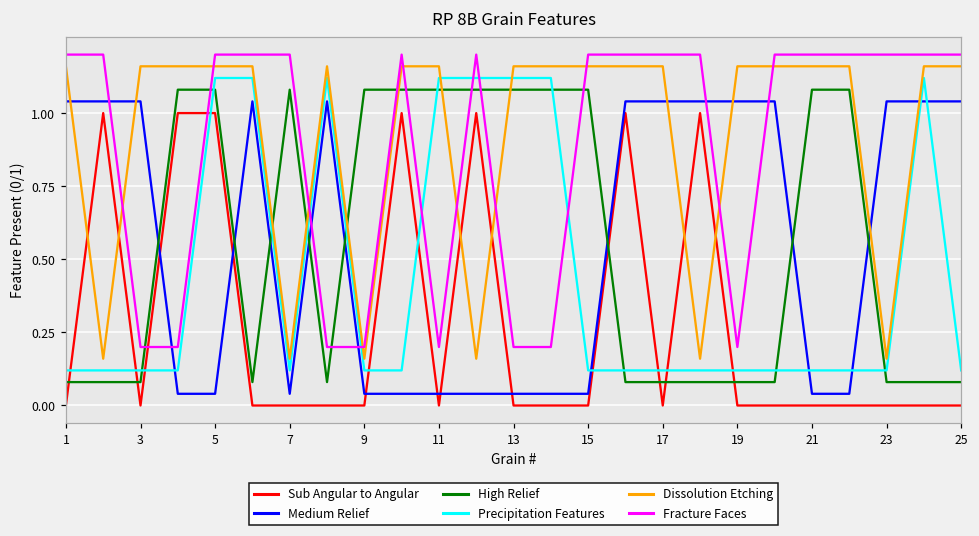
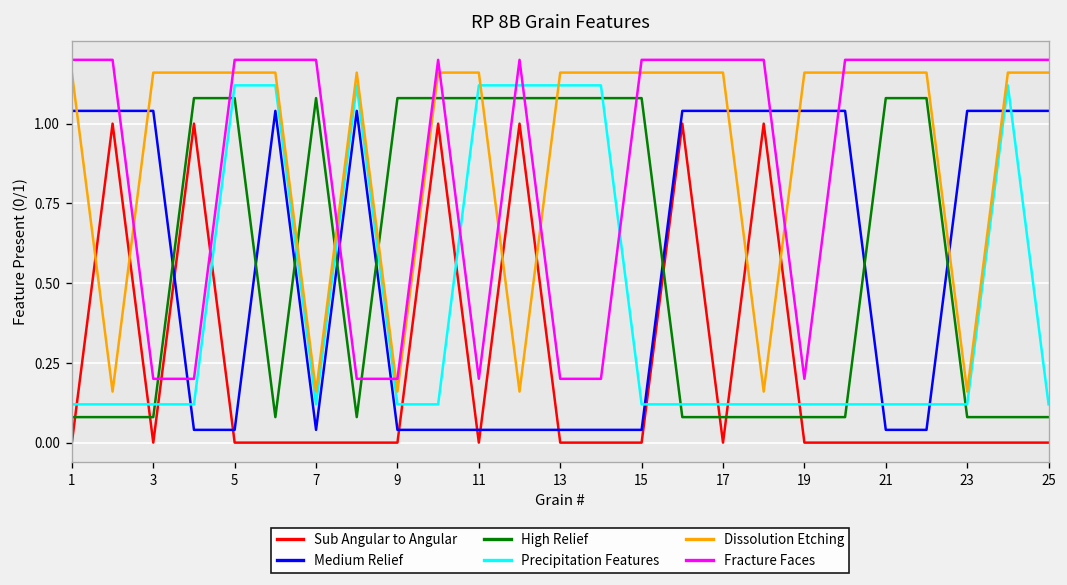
  {
    "Sub Angular to Angular": {
      "1": 0,
      "3": 0,
-     "5": 1,
+     "5": 0,
      "7": 0,
      "9": 0,
      "11": 0,
      "13": 0,
      "15": 0,
      "17": 0,
      "19": 0,
      "21": 0,
      "23": 0,
      "25": 0
    },
    "Medium Relief": {
      "1": 1.04,
      "3": 1.04,
      "5": 0.04,
      "7": 0.04,
      "9": 0.04,
      "11": 0.04,
      "13": 0.04,
      "15": 0.04,
      "17": 1.04,
      "19": 1.04,
      "21": 0.04,
      "23": 1.04,
      "25": 1.04
    },
    "High Relief": {
      "1": 0.08,
      "3": 0.08,
      "5": 1.08,
      "7": 1.08,
      "9": 1.08,
      "11": 1.08,
      "13": 1.08,
      "15": 1.08,
      "17": 0.08,
      "19": 0.08,
      "21": 1.08,
      "23": 0.08,
      "25": 0.08
    },
    "Precipitation Features": {
      "1": 0.12,
      "3": 0.12,
      "5": 1.12,
      "7": 0.12,
      "9": 0.12,
      "11": 1.12,
      "13": 1.12,
      "15": 0.12,
      "17": 0.12,
      "19": 0.12,
      "21": 0.12,
      "23": 0.12,
      "25": 0.12
    },
    "Dissolution Etching": {
      "1": 1.16,
      "3": 1.16,
      "5": 1.16,
      "7": 0.16,
      "9": 0.16,
      "11": 1.16,
      "13": 1.16,
      "15": 1.16,
      "17": 1.16,
      "19": 1.16,
      "21": 1.16,
      "23": 0.16,
      "25": 1.16
    },
    "Fracture Faces": {
      "1": 1.20,
      "3": 0.20,
      "5": 1.20,
      "7": 1.20,
      "9": 0.20,
      "11": 0.20,
      "13": 0.20,
      "15": 1.20,
      "17": 1.20,
      "19": 0.20,
      "21": 1.20,
      "23": 1.20,
      "25": 1.20
    }
  }
